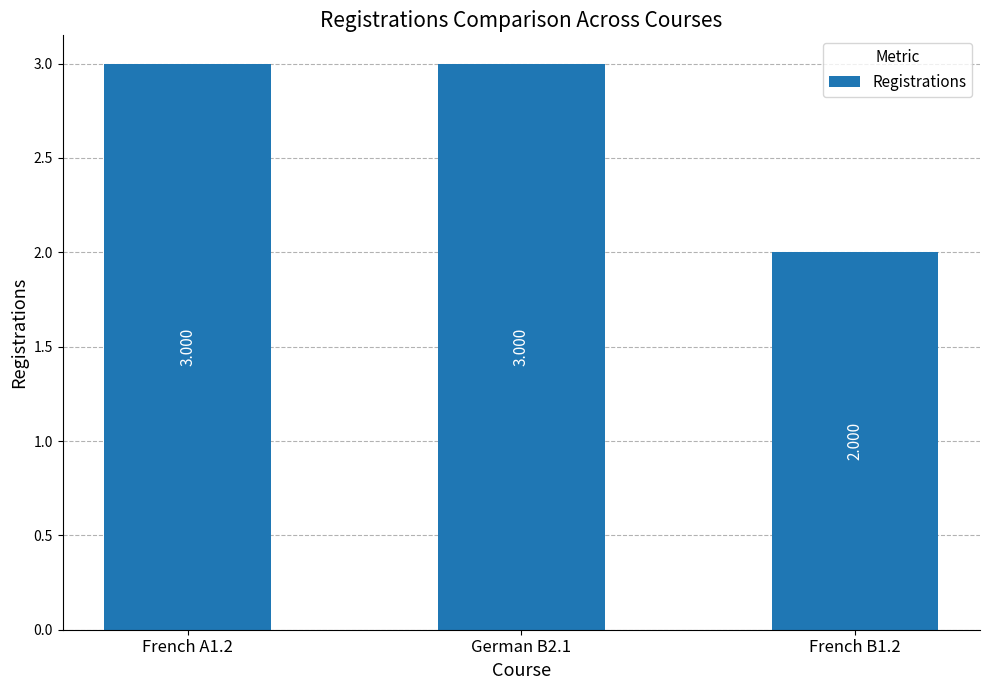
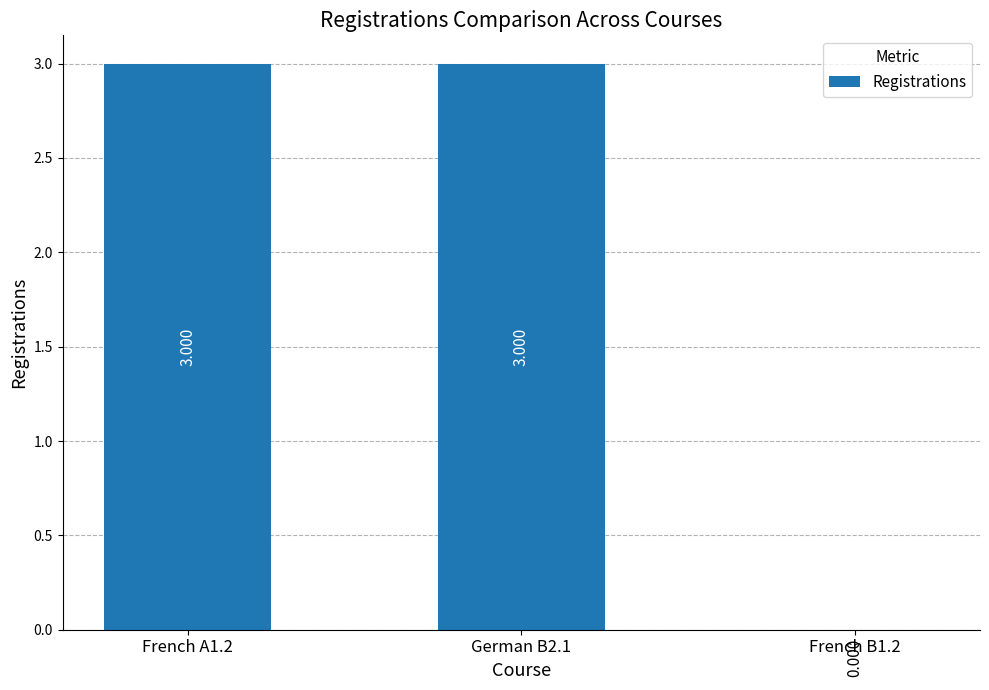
  {
    "French A1.2": 3.000,
    "German B2.1": 3.000,
-   "French B1.2": 2.000
+   "French B1.2": 0.000
  }
